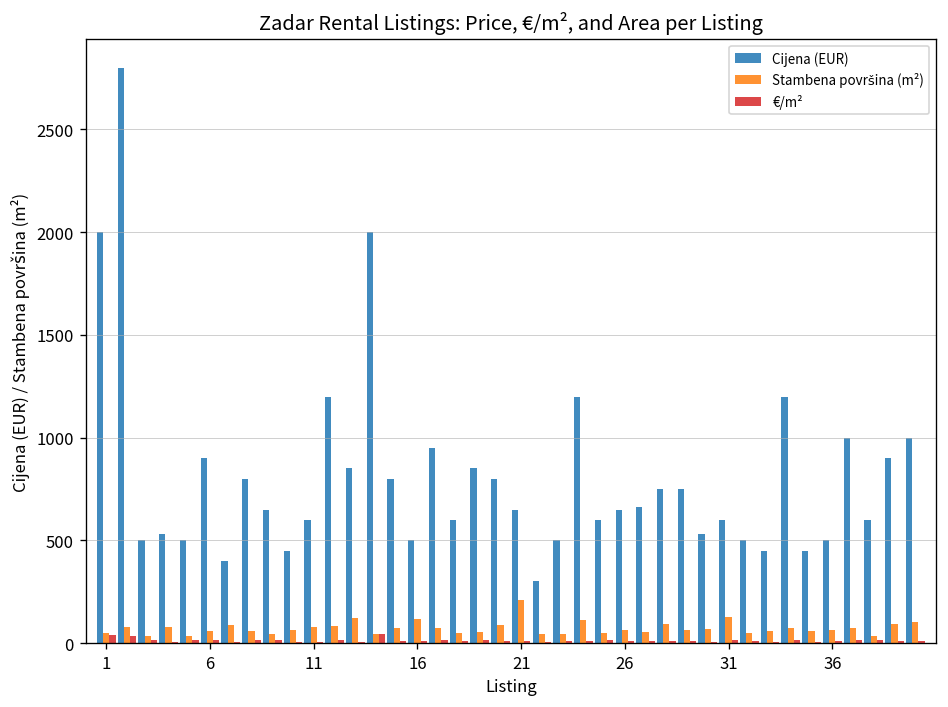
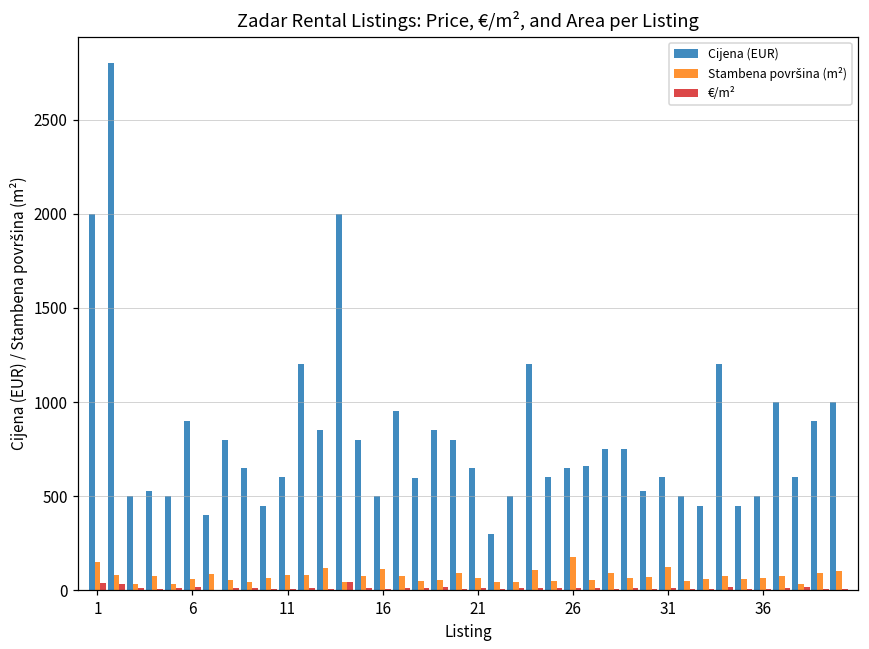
  {
    "Stambena površina (m²)": {
-     "1": 50,
+     "1": 150,
      "6": 60,
      "11": 80,
      "16": 120,
-     "21": 210,
-     "26": 60,
+     "21": 60,
+     "26": 180,
      "31": 130,
      "36": 70
    }
  }
